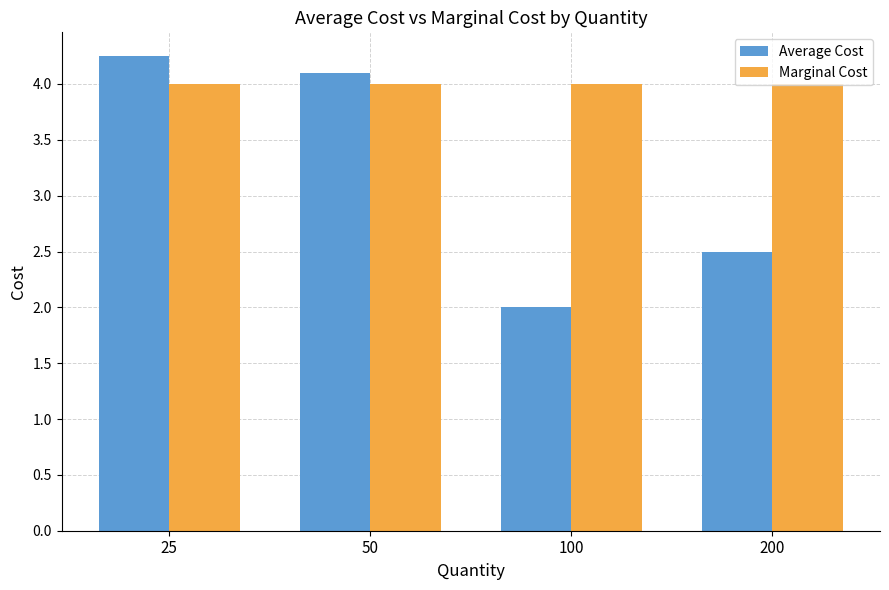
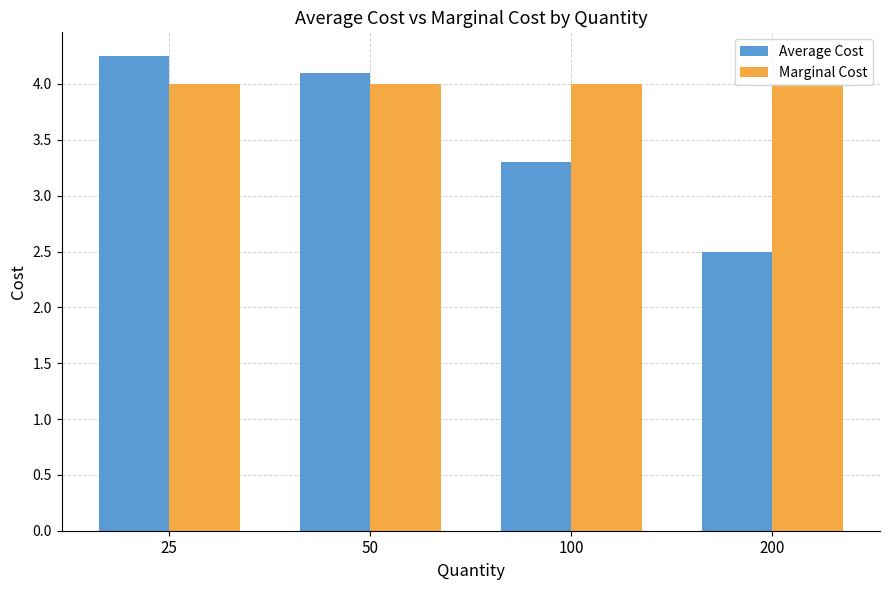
  {
    "Average Cost": {
      "25": 4.25,
      "50": 4.1,
-     "100": 2.0,
+     "100": 3.3,
      "200": 2.5
    },
    "Marginal Cost": {
      "25": 4.0,
      "50": 4.0,
      "100": 4.0
    }
  }
